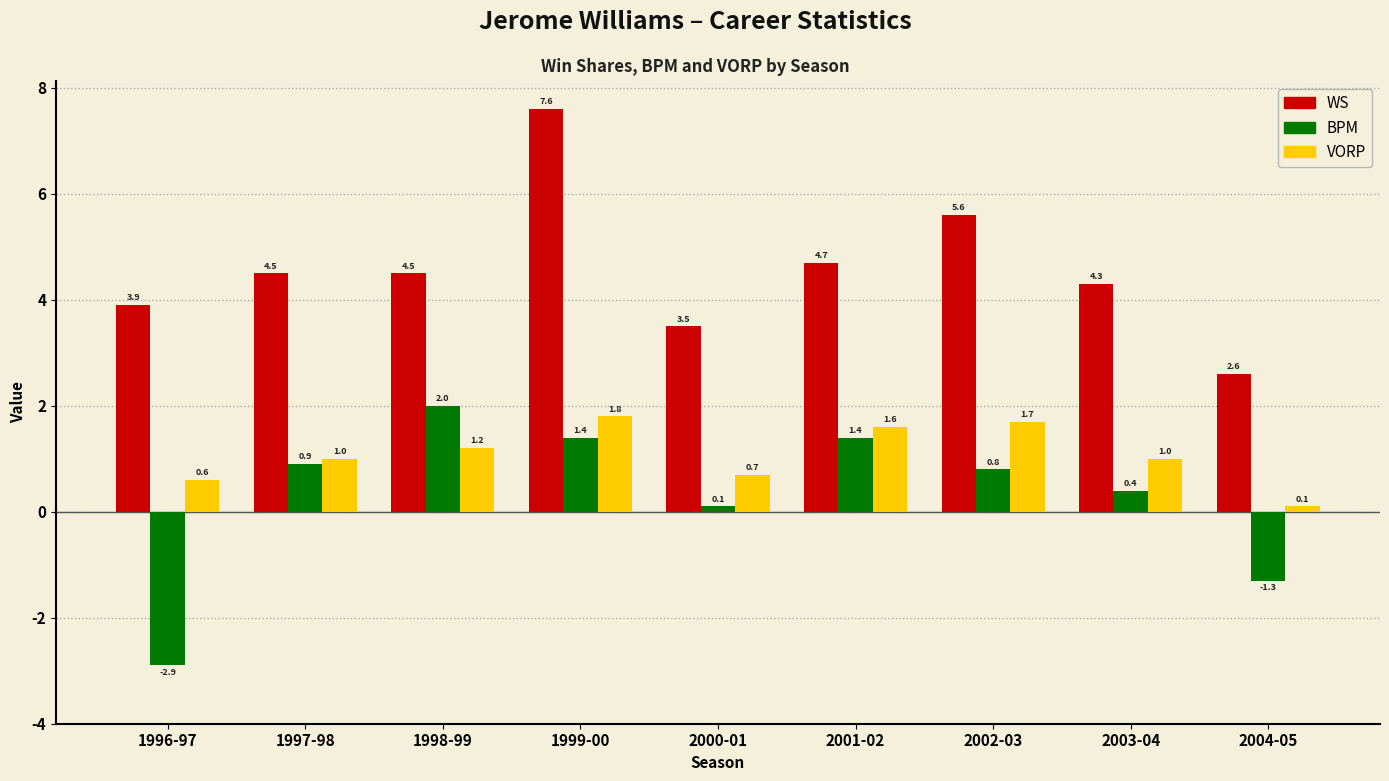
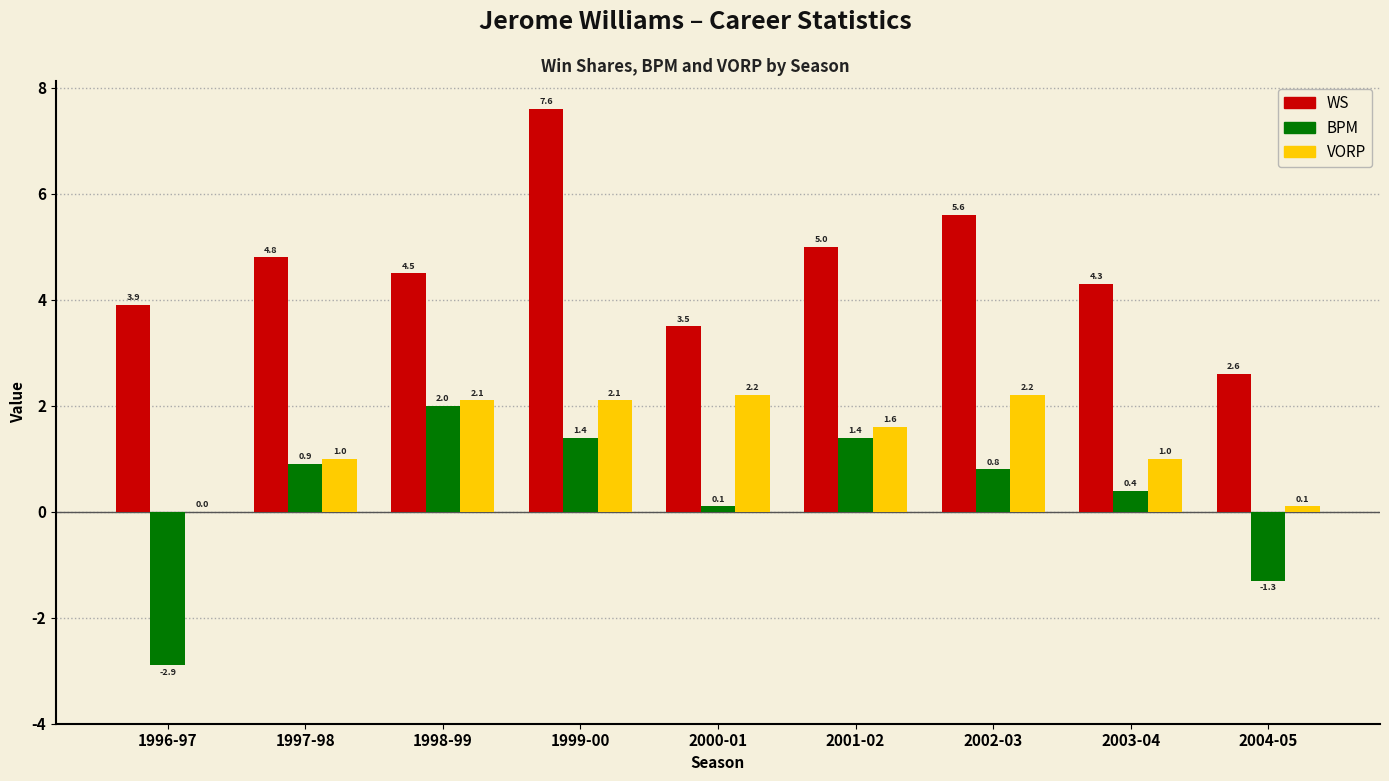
  {
    "WS": {
      "1996-97": 3.9,
-     "1997-98": 4.5,
+     "1997-98": 4.8,
      "1998-99": 4.5,
      "1999-00": 7.6,
      "2000-01": 3.5,
-     "2001-02": 4.7,
+     "2001-02": 5.0,
      "2002-03": 5.6,
      "2003-04": 4.3,
      "2004-05": 2.6
    },
    "BPM": {
      "1996-97": -2.9,
      "1997-98": 0.9,
      "1998-99": 2.0,
      "1999-00": 1.4,
      "2000-01": 0.1,
      "2001-02": 1.4,
      "2002-03": 0.8,
      "2003-04": 0.4,
      "2004-05": -1.3
    },
    "VORP": {
-     "1996-97": 0.6,
+     "1996-97": 0.0,
      "1997-98": 1.0,
-     "1998-99": 1.2,
-     "1999-00": 1.8,
-     "2000-01": 0.7,
+     "1998-99": 2.1,
+     "1999-00": 2.1,
+     "2000-01": 2.2,
      "2001-02": 1.6,
-     "2002-03": 1.7,
+     "2002-03": 2.2,
      "2003-04": 1.0,
      "2004-05": 0.1
    }
  }
